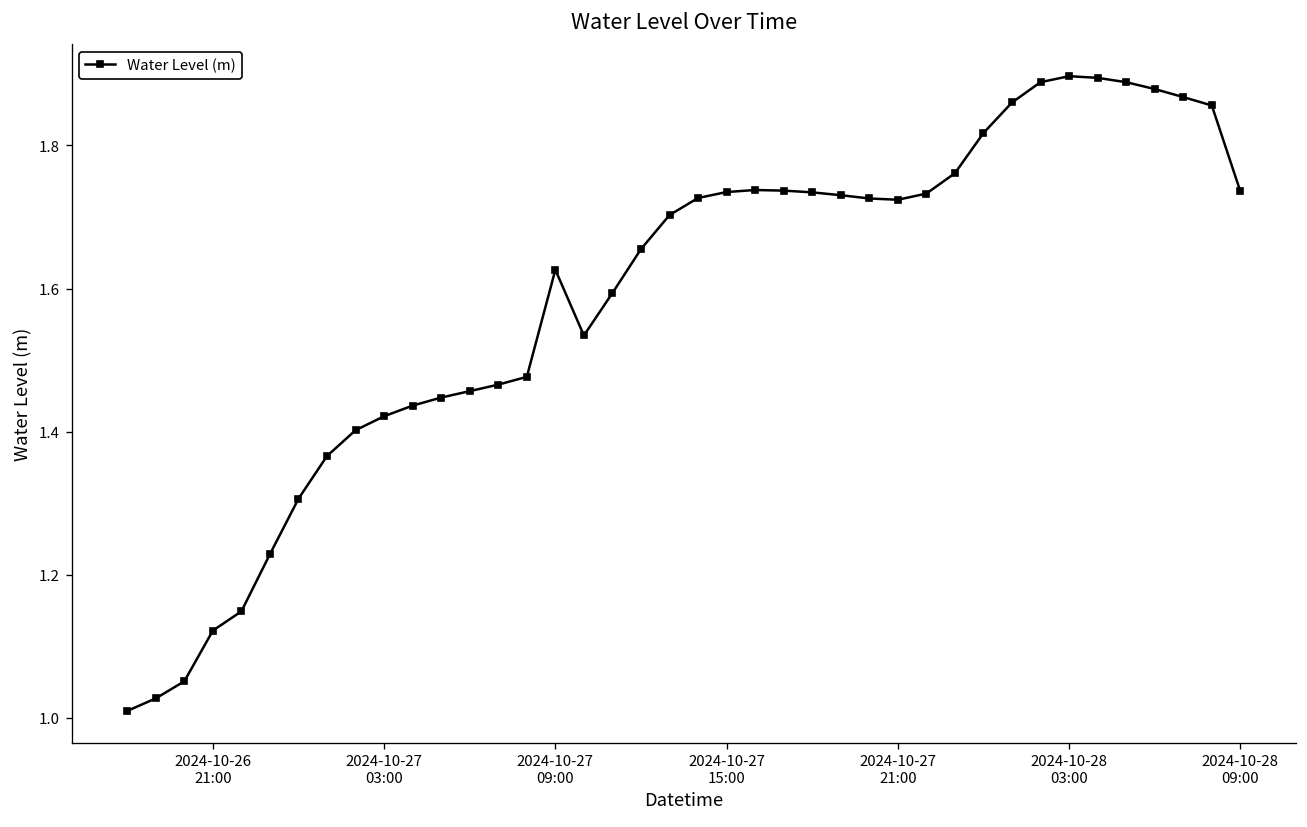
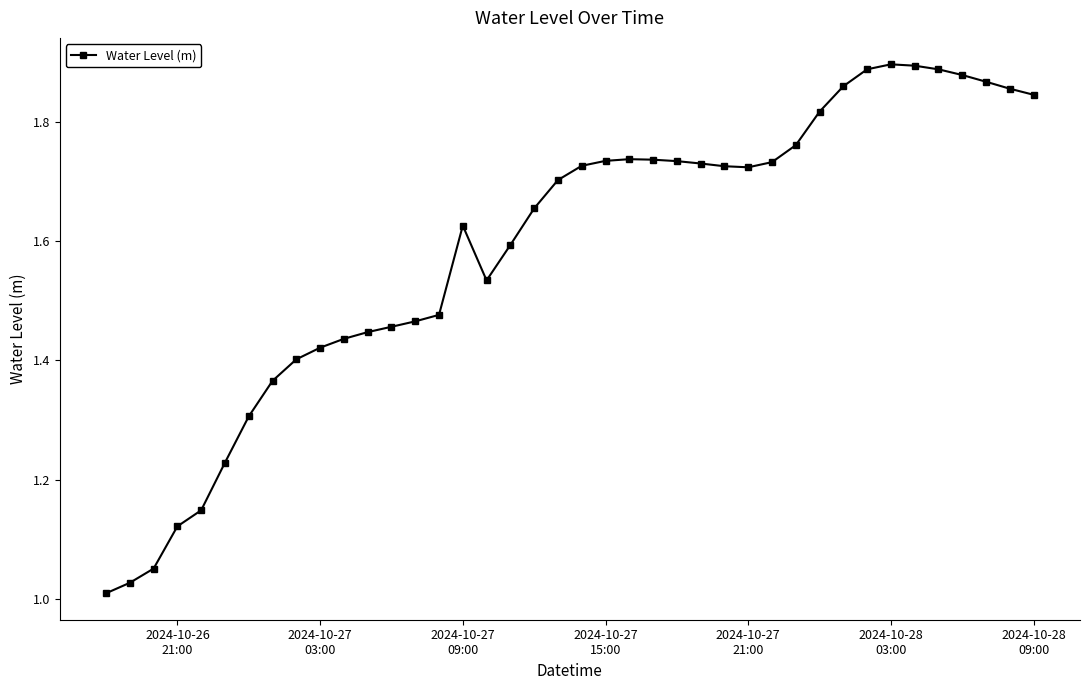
  {
    "2024-10-26 21:00": 1.12,
    "2024-10-27 03:00": 1.42,
    "2024-10-27 09:00": 1.63,
    "2024-10-27 15:00": 1.73,
    "2024-10-27 21:00": 1.72,
    "2024-10-28 03:00": 1.90,
-   "2024-10-28 09:00": 1.74
+   "2024-10-28 09:00": 1.85
  }
